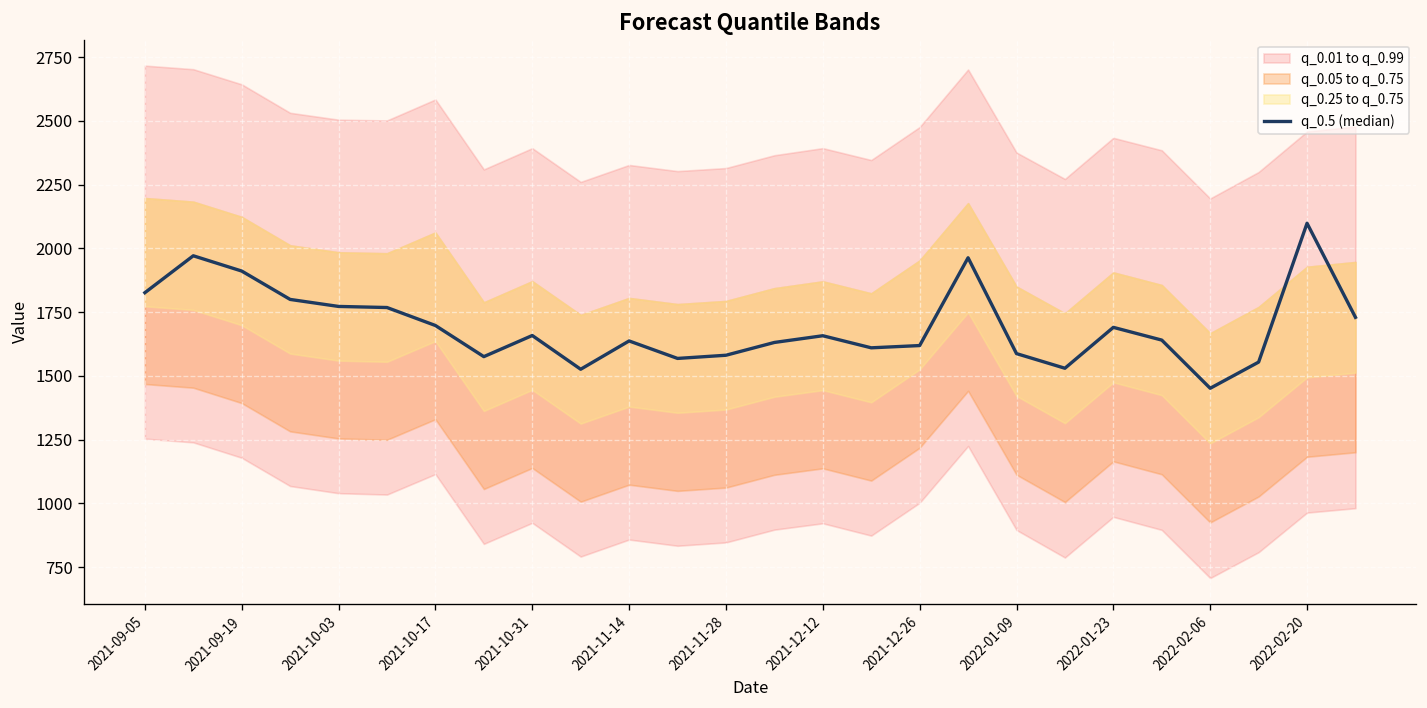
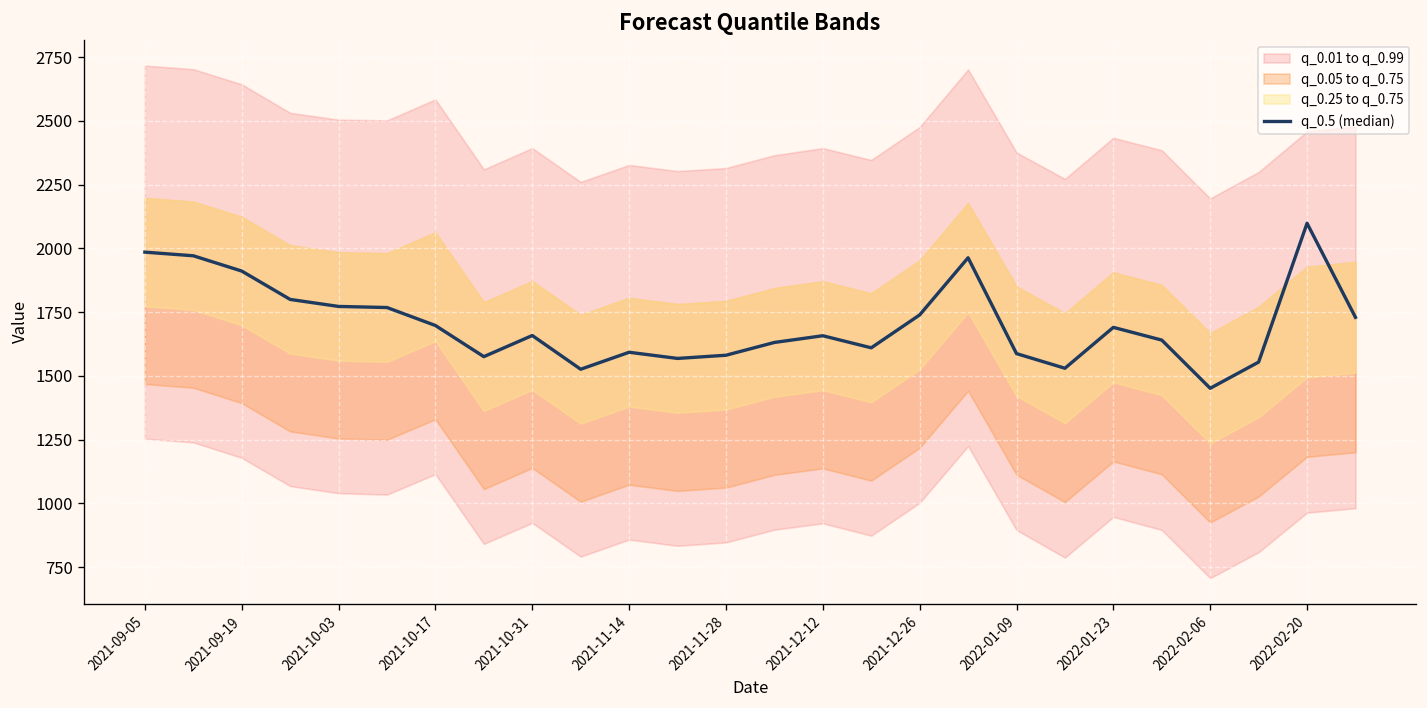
  {
    "q_0.5 (median)": {
-     "2021-09-05": 1830,
+     "2021-09-05": 1990,
      "2021-09-19": 1910,
      "2021-10-03": 1770,
      "2021-10-17": 1700,
      "2021-10-31": 1660,
-     "2021-11-14": 1640,
+     "2021-11-14": 1590,
      "2021-11-28": 1580,
      "2021-12-12": 1660,
-     "2021-12-26": 1620,
+     "2021-12-26": 1740,
      "2022-01-09": 1590,
      "2022-01-23": 1690,
      "2022-02-06": 1450,
      "2022-02-20": 2100
    }
  }
